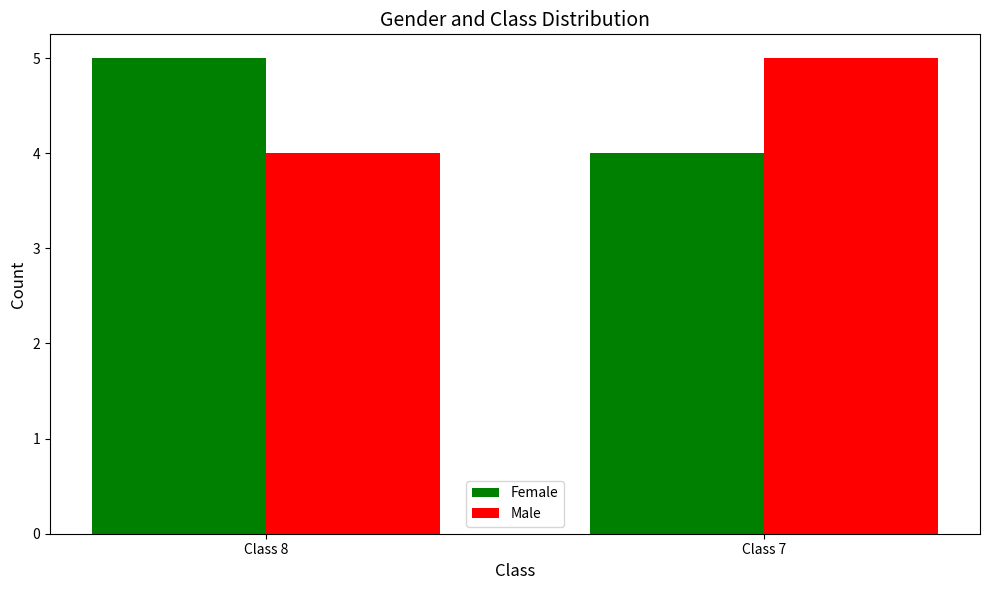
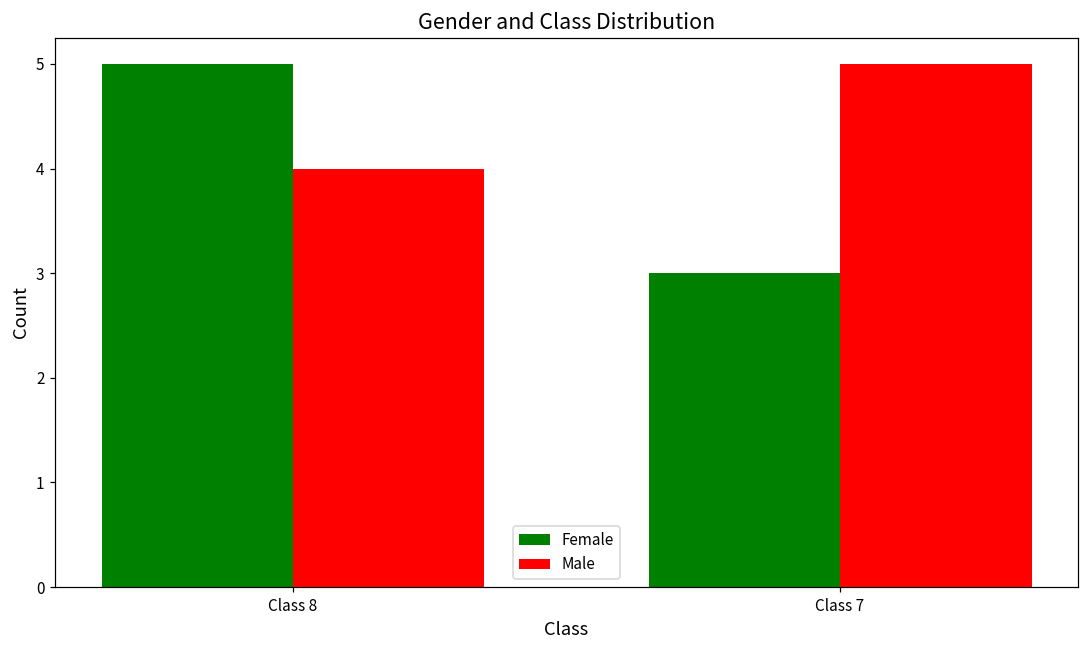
  {
    "Female": {
      "Class 8": 5,
-     "Class 7": 4
+     "Class 7": 3
    },
    "Male": {
      "Class 8": 4,
      "Class 7": 5
    }
  }
